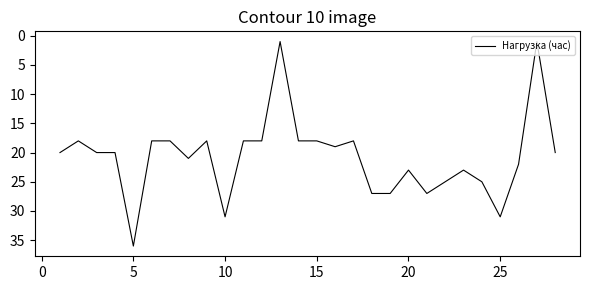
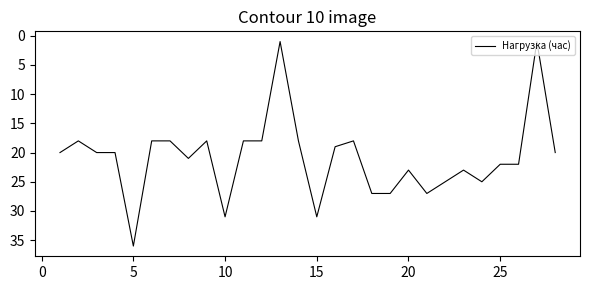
  {
    "5": 36,
    "10": 31,
-   "15": 18,
+   "15": 31,
    "20": 23,
-   "25": 31
+   "25": 22
  }
